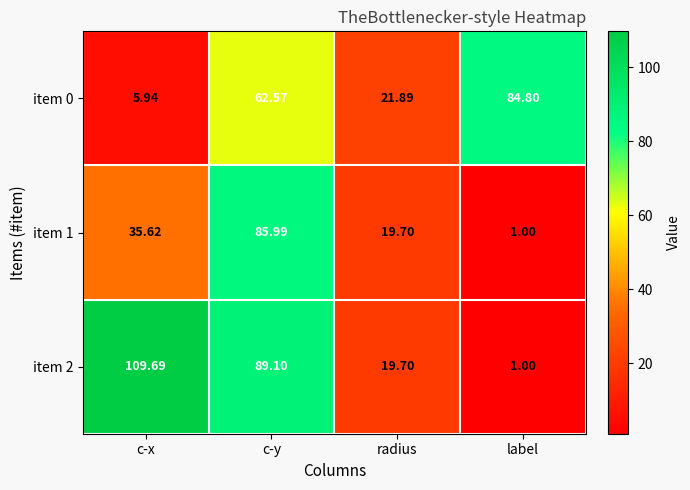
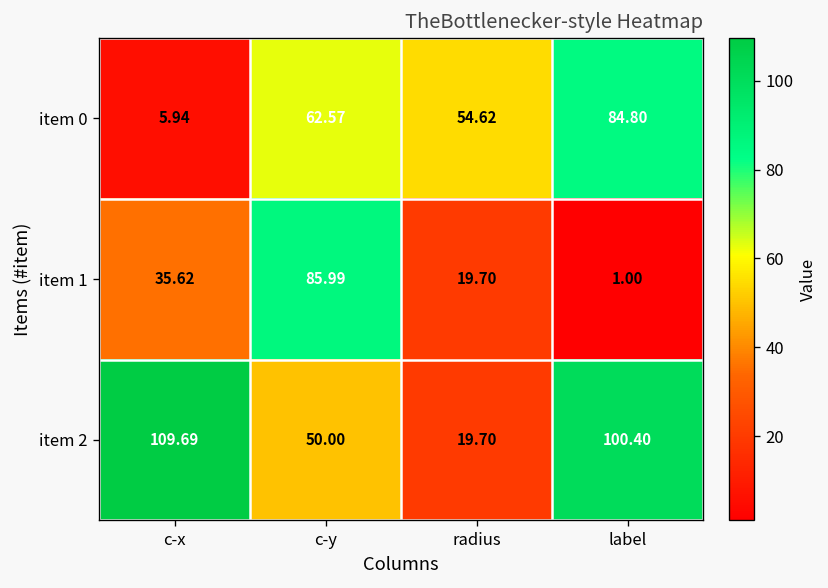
  {
    "item 0": {
      "c-x": 5.94,
      "c-y": 62.57,
-     "radius": 21.89,
+     "radius": 54.62,
      "label": 84.80
    },
    "item 1": {
      "c-x": 35.62,
      "c-y": 85.99,
      "radius": 19.70,
      "label": 1.00
    },
    "item 2": {
      "c-x": 109.69,
-     "c-y": 89.10,
+     "c-y": 50.00,
      "radius": 19.70,
-     "label": 1.00
+     "label": 100.40
    }
  }
